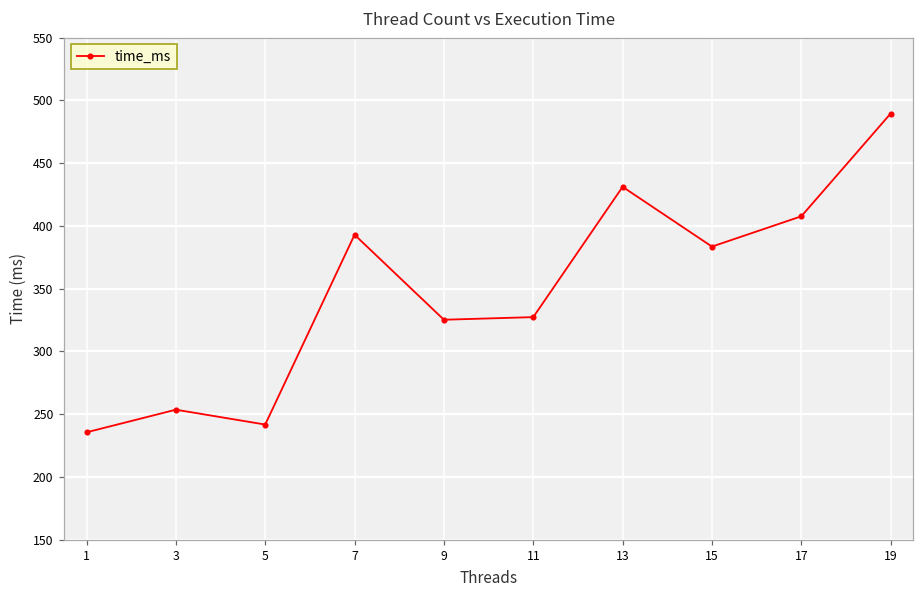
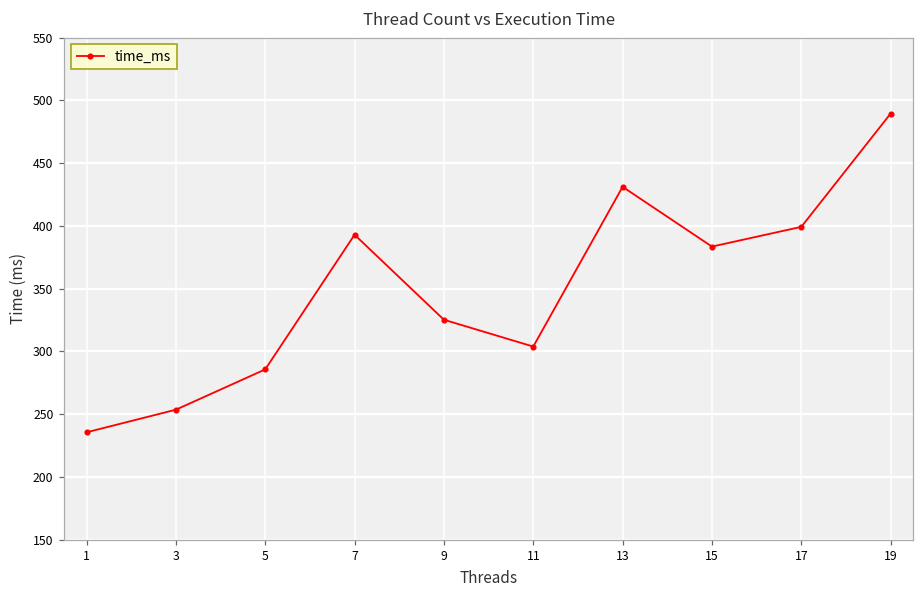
  {
    "1": 236,
    "3": 254,
-   "5": 242,
+   "5": 286,
    "7": 393,
    "9": 325,
-   "11": 327,
+   "11": 304,
    "13": 431,
    "15": 384,
-   "17": 408,
+   "17": 399,
    "19": 489
  }
